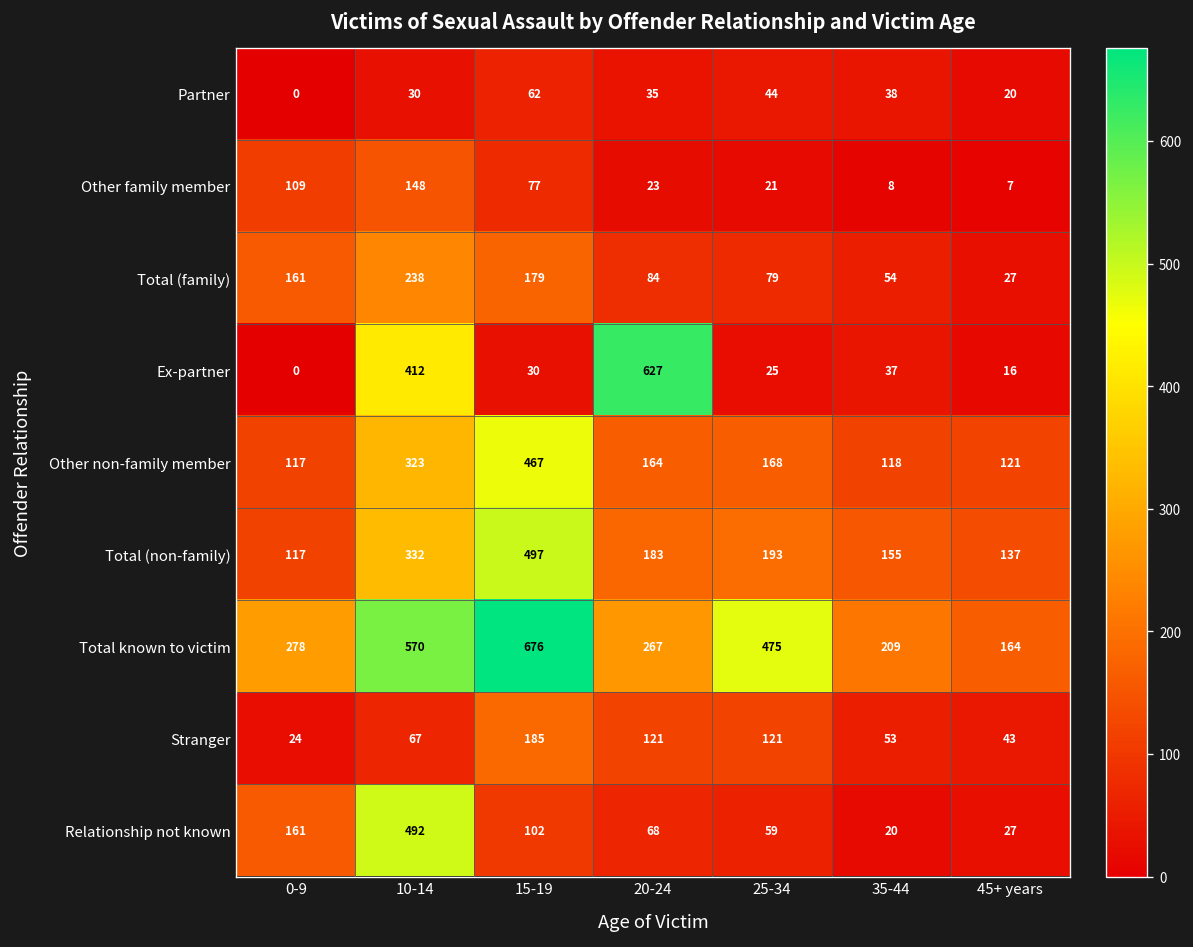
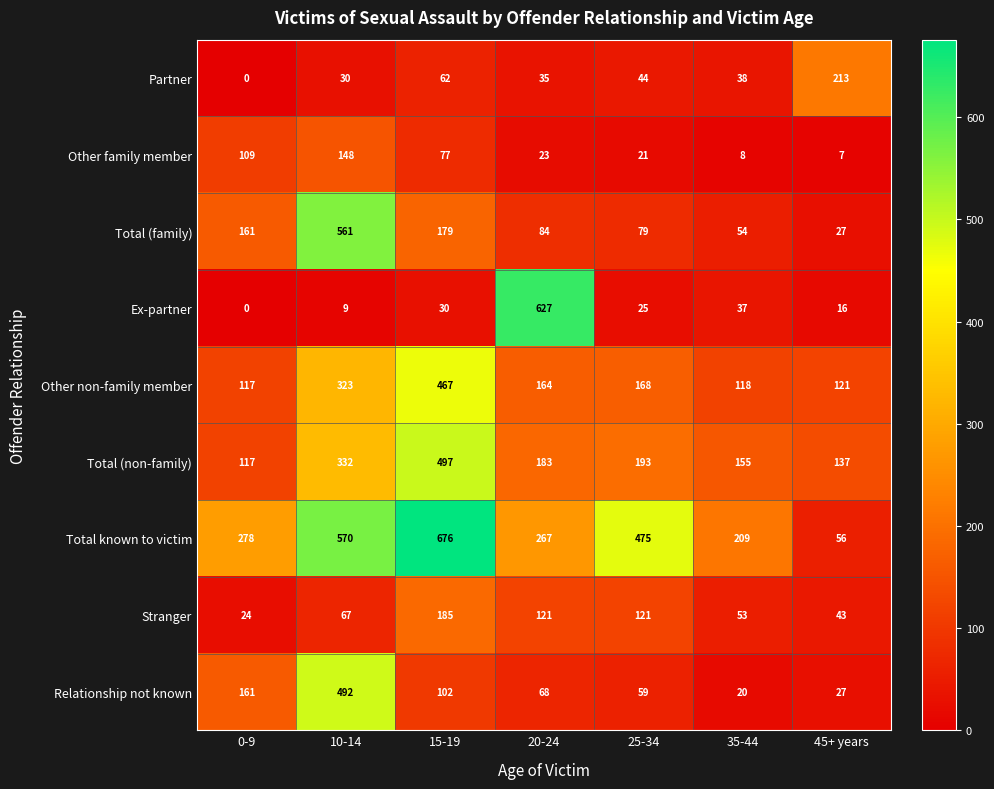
  {
    "Partner": {
      "0-9": 0,
      "10-14": 30,
      "15-19": 62,
      "20-24": 35,
      "25-34": 44,
      "35-44": 38,
-     "45+ years": 20
+     "45+ years": 213
    },
    "Other family member": {
      "0-9": 109,
      "10-14": 148,
      "15-19": 77,
      "20-24": 23,
      "25-34": 21,
      "35-44": 8,
      "45+ years": 7
    },
    "Total (family)": {
      "0-9": 161,
-     "10-14": 238,
+     "10-14": 561,
      "15-19": 179,
      "20-24": 84,
      "25-34": 79,
      "35-44": 54,
      "45+ years": 27
    },
    "Ex-partner": {
      "0-9": 0,
-     "10-14": 412,
+     "10-14": 9,
      "15-19": 30,
      "20-24": 627,
      "25-34": 25,
      "35-44": 37,
      "45+ years": 16
    },
    "Other non-family member": {
      "0-9": 117,
      "10-14": 323,
      "15-19": 467,
      "20-24": 164,
      "25-34": 168,
      "35-44": 118,
      "45+ years": 121
    },
    "Total (non-family)": {
      "0-9": 117,
      "10-14": 332,
      "15-19": 497,
      "20-24": 183,
      "25-34": 193,
      "35-44": 155,
      "45+ years": 137
    },
    "Total known to victim": {
      "0-9": 278,
      "10-14": 570,
      "15-19": 676,
      "20-24": 267,
      "25-34": 475,
      "35-44": 209,
-     "45+ years": 164
+     "45+ years": 56
    },
    "Stranger": {
      "0-9": 24,
      "10-14": 67,
      "15-19": 185,
      "20-24": 121,
      "25-34": 121,
      "35-44": 53,
      "45+ years": 43
    },
    "Relationship not known": {
      "0-9": 161,
      "10-14": 492,
      "15-19": 102,
      "20-24": 68,
      "25-34": 59,
      "35-44": 20,
      "45+ years": 27
    }
  }
